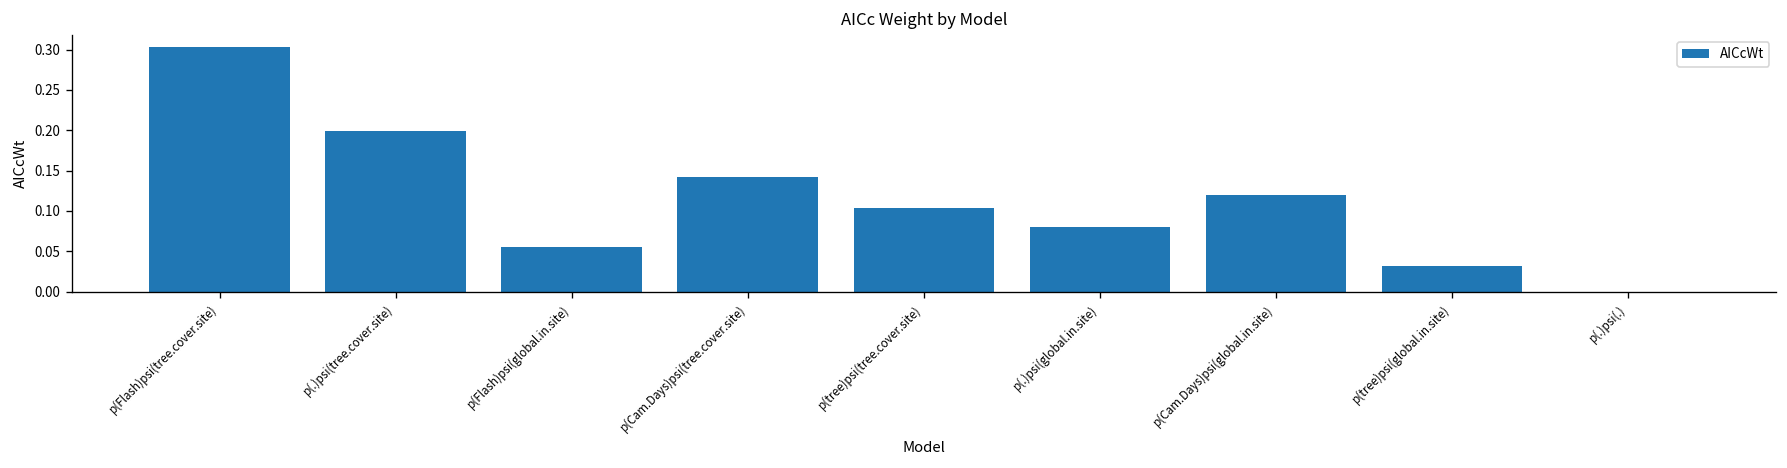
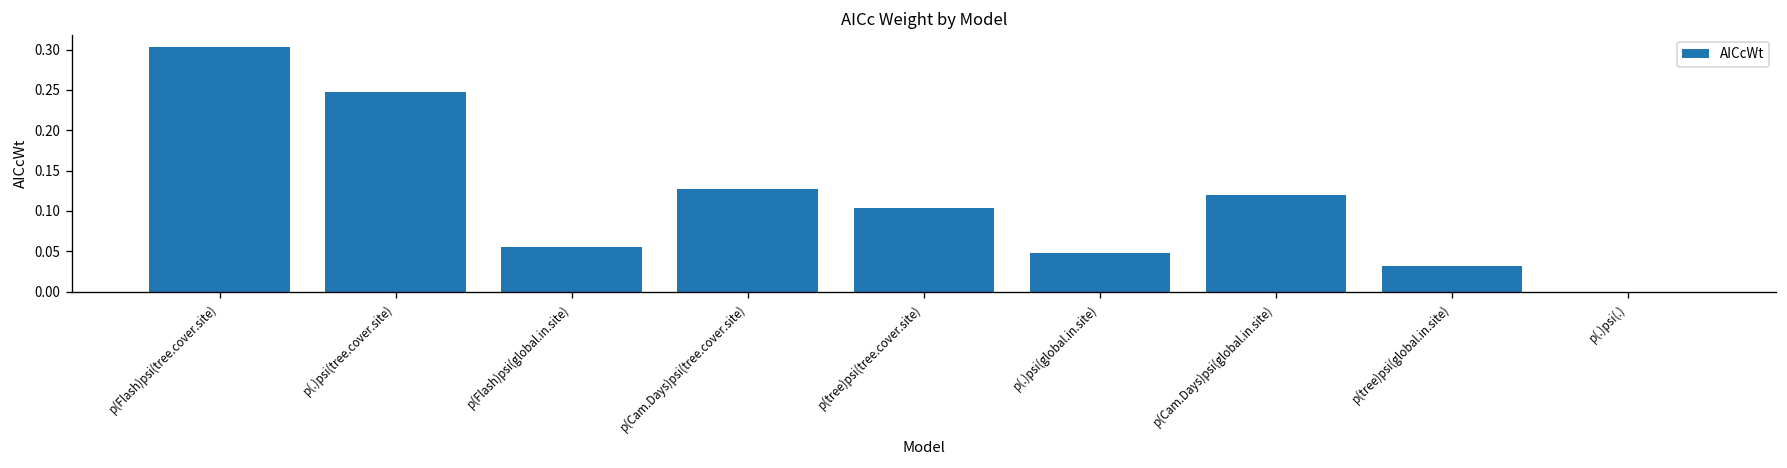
  {
    "p(Flash)psi(tree.cover.site)": 0.30,
-   "p(.)psi(tree.cover.site)": 0.20,
+   "p(.)psi(tree.cover.site)": 0.25,
    "p(Flash)psi(global.in.site)": 0.06,
-   "p(Cam.Days)psi(tree.cover.site)": 0.14,
+   "p(Cam.Days)psi(tree.cover.site)": 0.13,
    "p(tree)psi(tree.cover.site)": 0.10,
-   "p(.)psi(global.in.site)": 0.08,
+   "p(.)psi(global.in.site)": 0.05,
    "p(Cam.Days)psi(global.in.site)": 0.12,
    "p(tree)psi(global.in.site)": 0.03
  }
